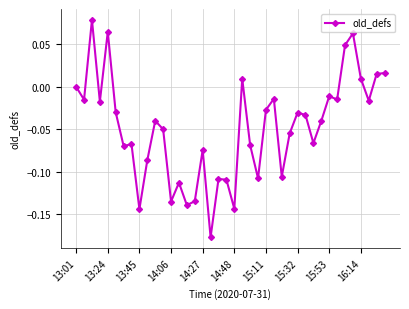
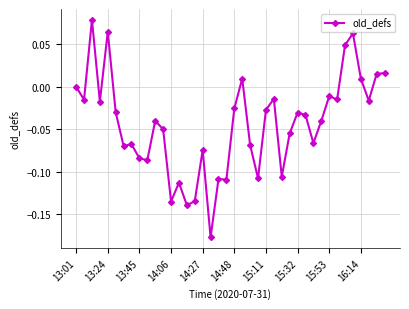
  {
    "13:01": 0.00,
    "13:24": 0.06,
-   "13:45": -0.14,
+   "13:45": -0.08,
    "14:06": -0.13,
    "14:27": -0.07,
-   "14:48": -0.14,
+   "14:48": -0.03,
    "15:11": -0.03,
    "15:32": -0.03,
    "15:53": -0.01,
    "16:14": 0.01
  }
